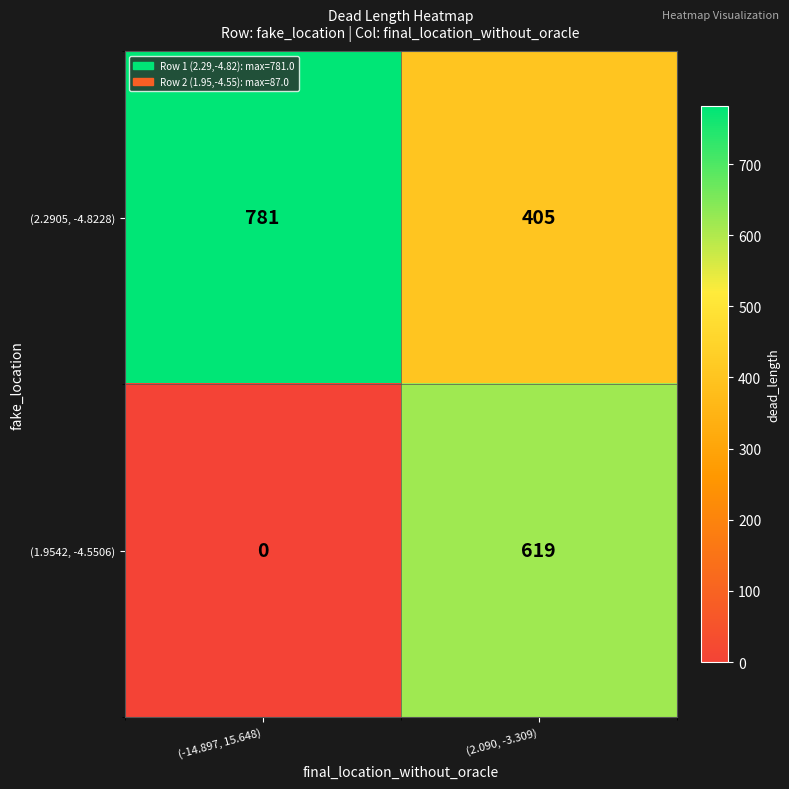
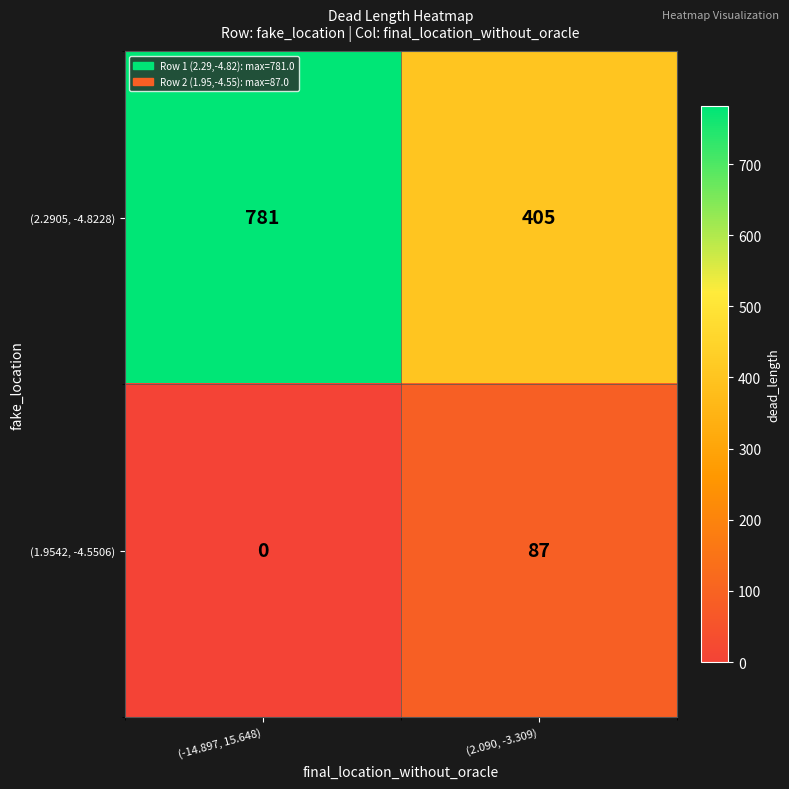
  {
    "(2.2905, -4.8228)": {
      "(-14.897, 15.648)": 781,
      "(2.090, -3.309)": 405
    },
    "(1.9542, -4.5506)": {
      "(-14.897, 15.648)": 0,
-     "(2.090, -3.309)": 619
+     "(2.090, -3.309)": 87
    }
  }
